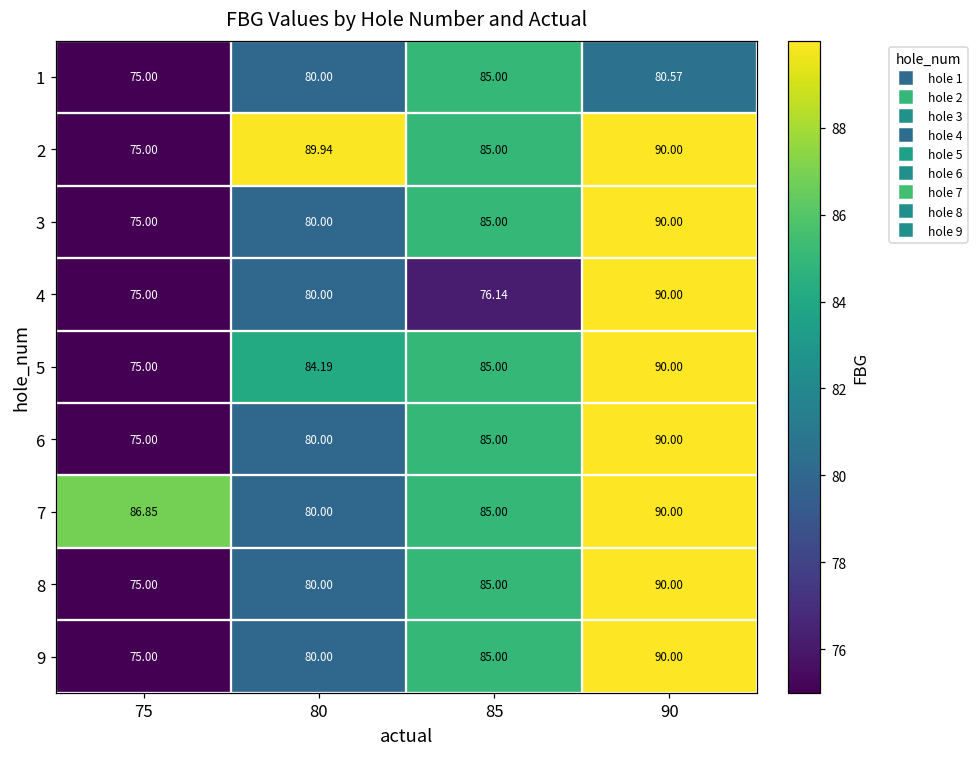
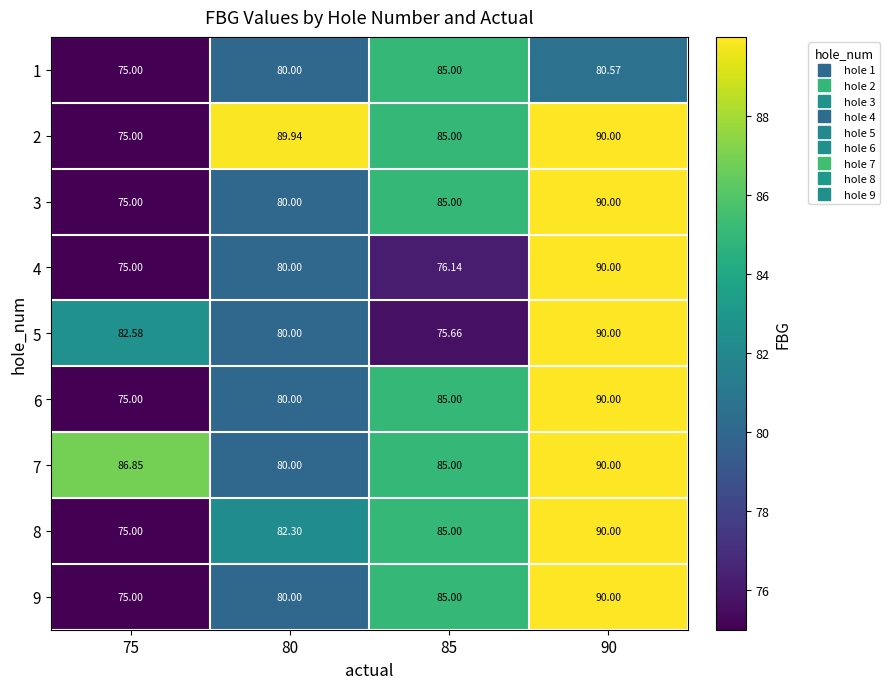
  {
    "1": {
      "75": 75.00,
      "80": 80.00,
      "85": 85.00,
      "90": 80.57
    },
    "2": {
      "75": 75.00,
      "80": 89.94,
      "85": 85.00,
      "90": 90.00
    },
    "3": {
      "75": 75.00,
      "80": 80.00,
      "85": 85.00,
      "90": 90.00
    },
    "4": {
      "75": 75.00,
      "80": 80.00,
      "85": 76.14,
      "90": 90.00
    },
    "5": {
-     "75": 75.00,
-     "80": 84.19,
-     "85": 85.00,
+     "75": 82.58,
+     "80": 80.00,
+     "85": 75.66,
      "90": 90.00
    },
    "6": {
      "75": 75.00,
      "80": 80.00,
      "85": 85.00,
      "90": 90.00
    },
    "7": {
      "75": 86.85,
      "80": 80.00,
      "85": 85.00,
      "90": 90.00
    },
    "8": {
      "75": 75.00,
-     "80": 80.00,
+     "80": 82.30,
      "85": 85.00,
      "90": 90.00
    },
    "9": {
      "75": 75.00,
      "80": 80.00,
      "85": 85.00,
      "90": 90.00
    }
  }
